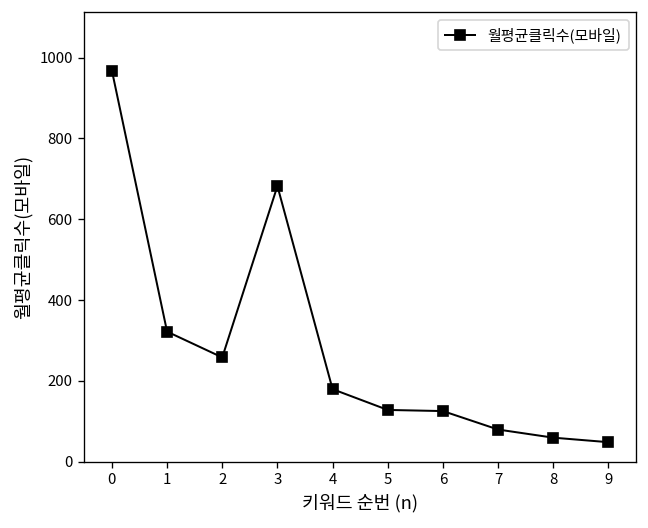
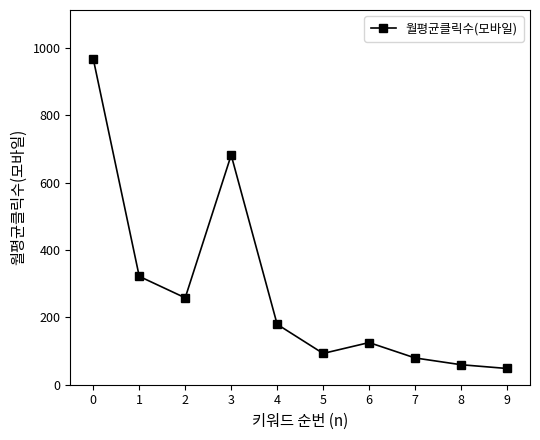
  {
    "0": 970,
    "1": 320,
    "2": 260,
    "3": 680,
    "4": 180,
-   "5": 130,
+   "5": 90,
    "6": 130,
    "7": 80,
    "8": 60,
    "9": 50
  }
